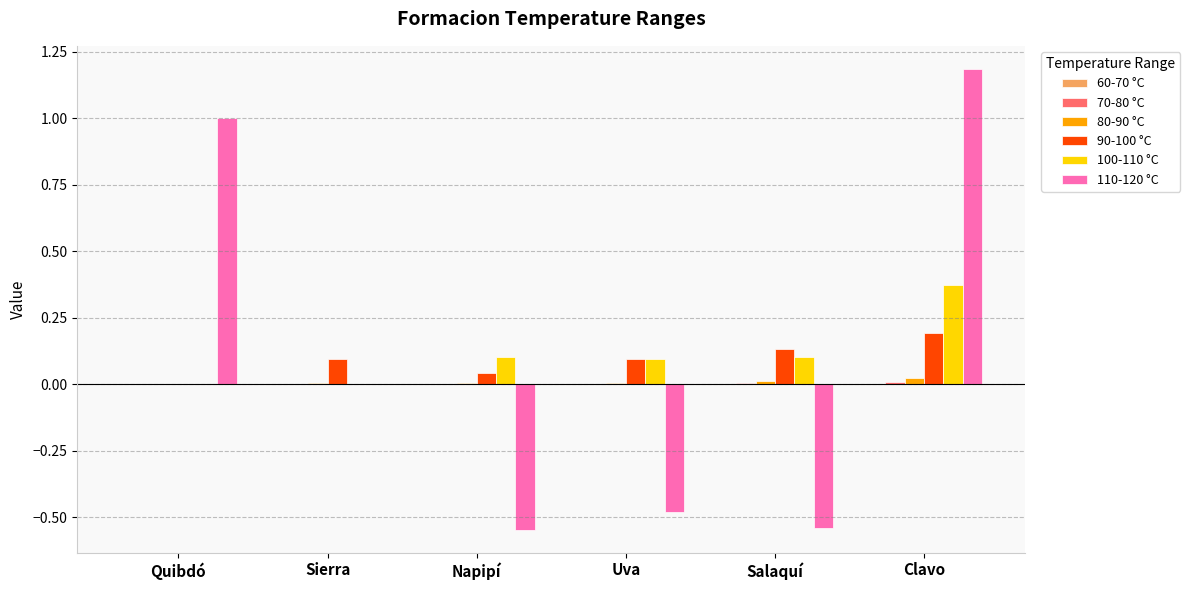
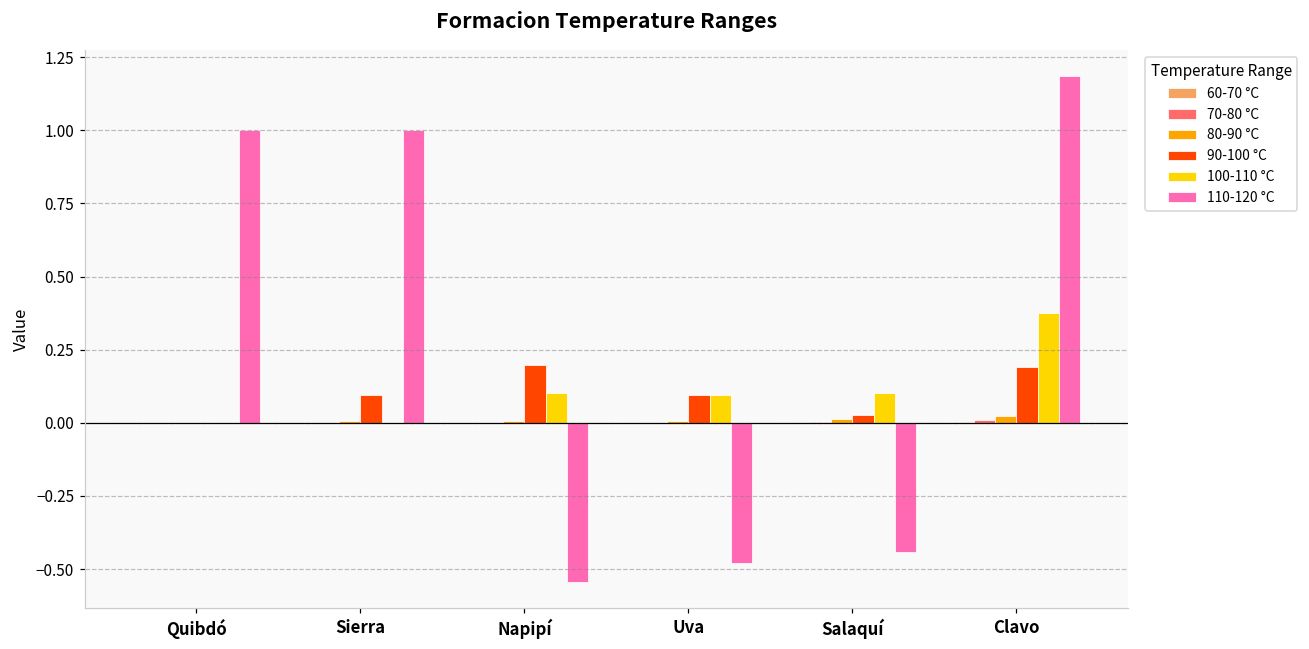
  {
    "90-100 °C": {
      "Quibdó": 0.00,
      "Sierra": 0.09,
-     "Napipí": 0.04,
+     "Napipí": 0.20,
      "Uva": 0.10,
-     "Salaquí": 0.13,
+     "Salaquí": 0.03,
      "Clavo": 0.19
    },
    "110-120 °C": {
      "Quibdó": 1.00,
-     "Sierra": 0,
+     "Sierra": 1,
      "Napipí": -0.55,
      "Uva": -0.48,
-     "Salaquí": -0.54,
+     "Salaquí": -0.44,
      "Clavo": 1.19
    }
  }
